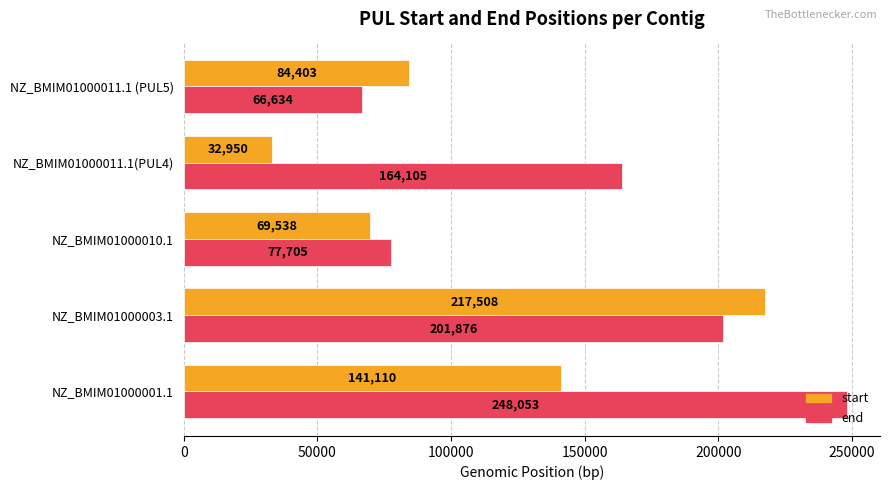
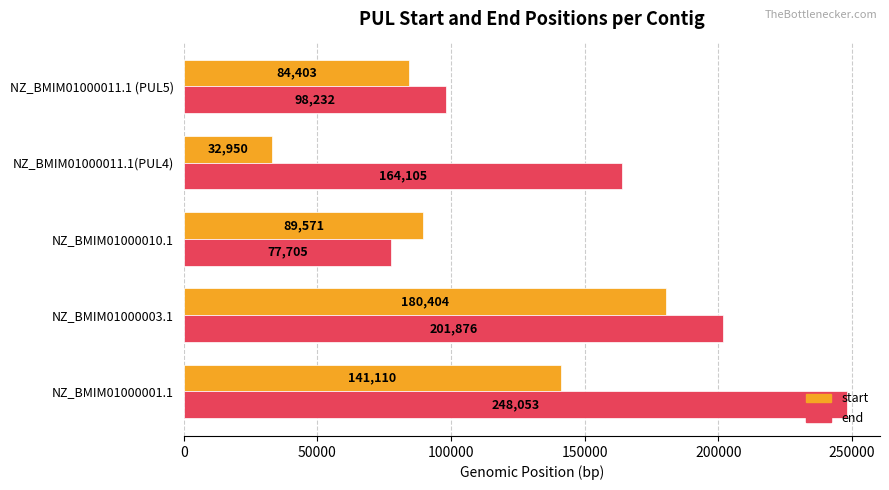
  {
    "start": {
      "NZ_BMIM01000011.1 (PUL5)": "84,403",
      "NZ_BMIM01000011.1(PUL4)": "32,950",
-     "NZ_BMIM01000010.1": "69,538",
-     "NZ_BMIM01000003.1": "217,508",
+     "NZ_BMIM01000010.1": "89,571",
+     "NZ_BMIM01000003.1": "180,404",
      "NZ_BMIM01000001.1": "141,110"
    },
    "end": {
-     "NZ_BMIM01000011.1 (PUL5)": "66,634",
+     "NZ_BMIM01000011.1 (PUL5)": "98,232",
      "NZ_BMIM01000011.1(PUL4)": "164,105",
      "NZ_BMIM01000010.1": "77,705",
      "NZ_BMIM01000003.1": "201,876",
      "NZ_BMIM01000001.1": "248,053"
    }
  }
